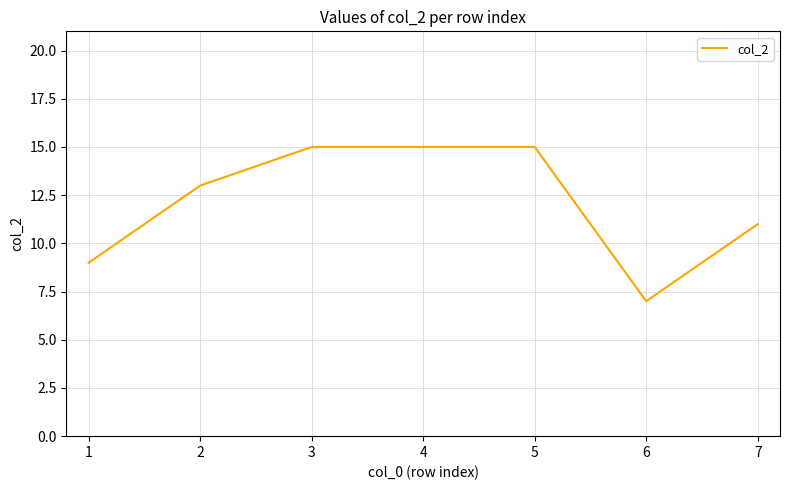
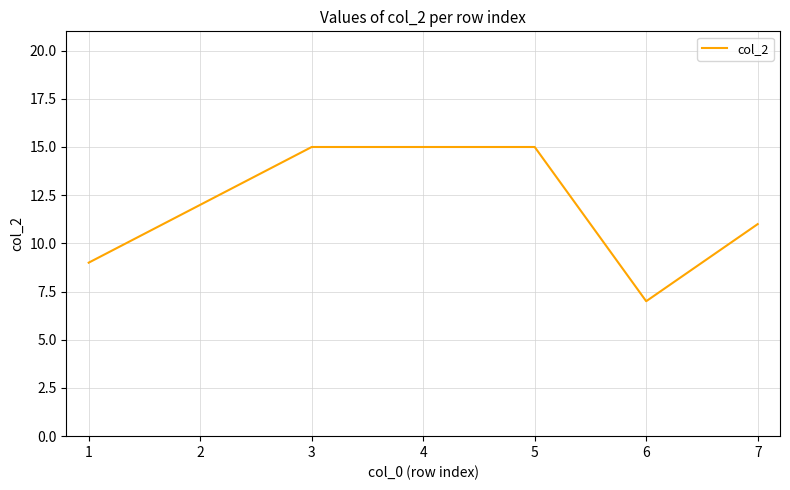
  {
    "1": 9,
-   "2": 13,
+   "2": 12,
    "3": 15,
    "4": 15,
    "5": 15,
    "6": 7,
    "7": 11
  }
